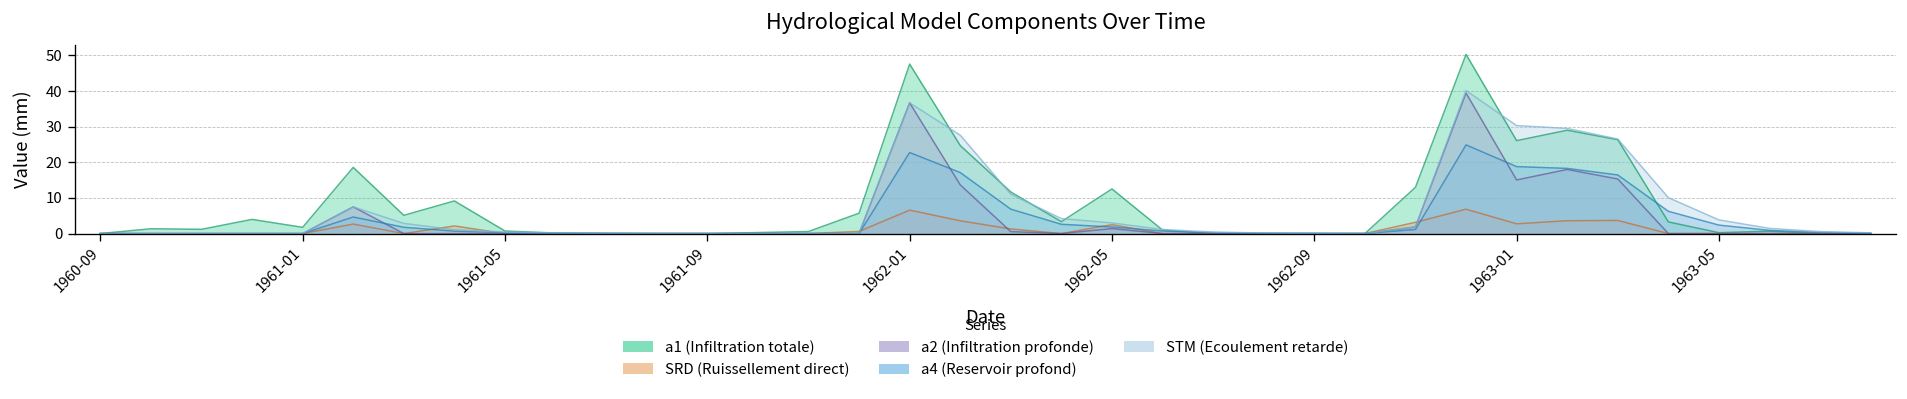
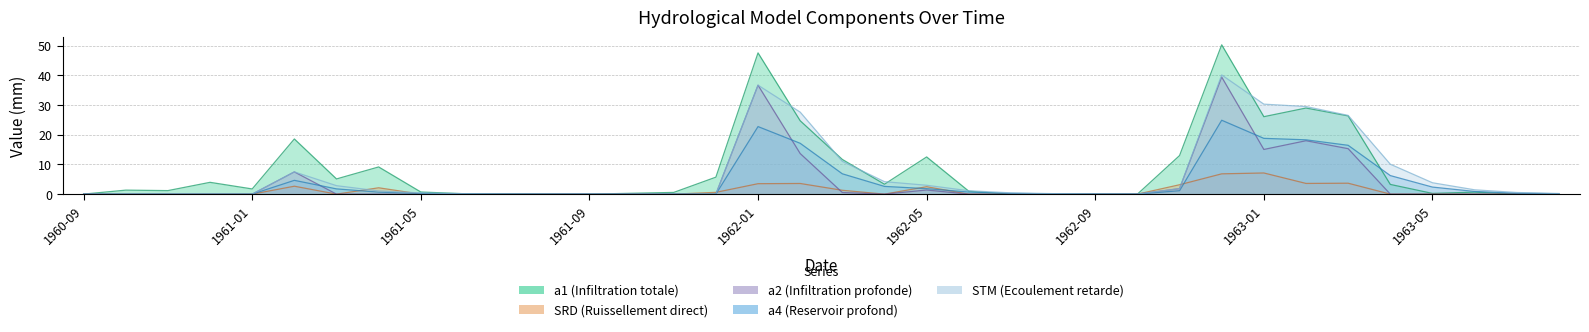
  {
    "SRD (Ruissellement direct)": {
-     "1962-01": 7,
-     "1963-01": 3
+     "1962-01": 4,
+     "1963-01": 7
    }
  }
